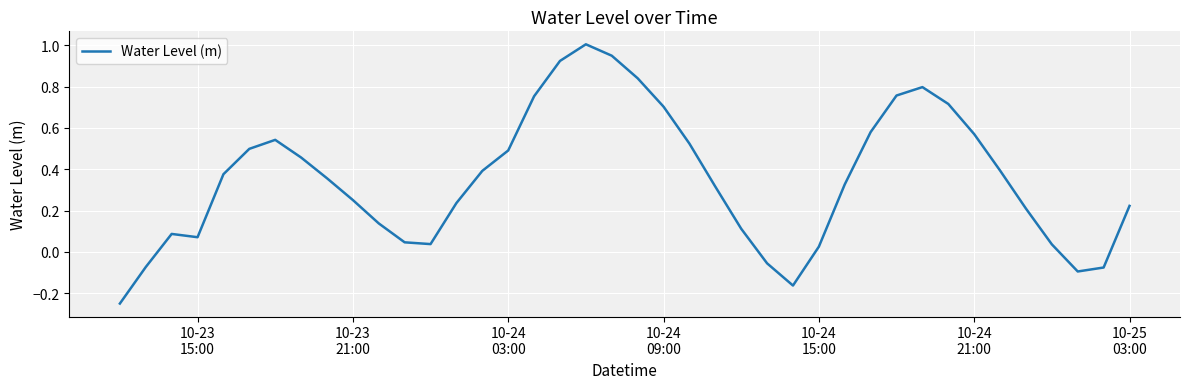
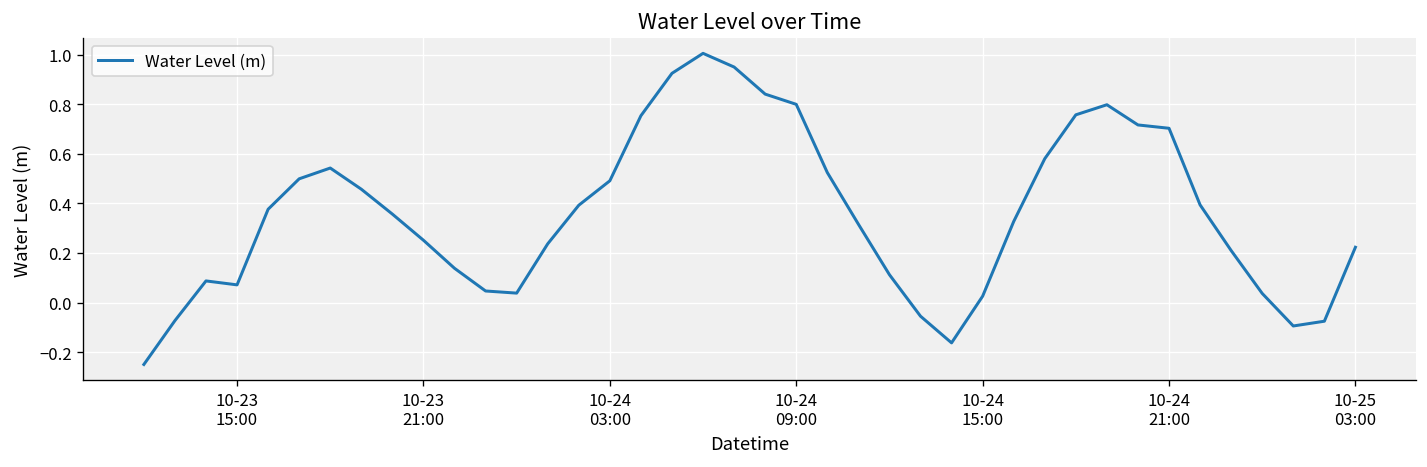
  {
    "10-23 15:00": 0.07,
    "10-23 21:00": 0.25,
    "10-24 03:00": 0.49,
-   "10-24 09:00": 0.70,
+   "10-24 09:00": 0.80,
    "10-24 15:00": 0.03,
-   "10-24 21:00": 0.57,
+   "10-24 21:00": 0.70,
    "10-25 03:00": 0.22
  }
